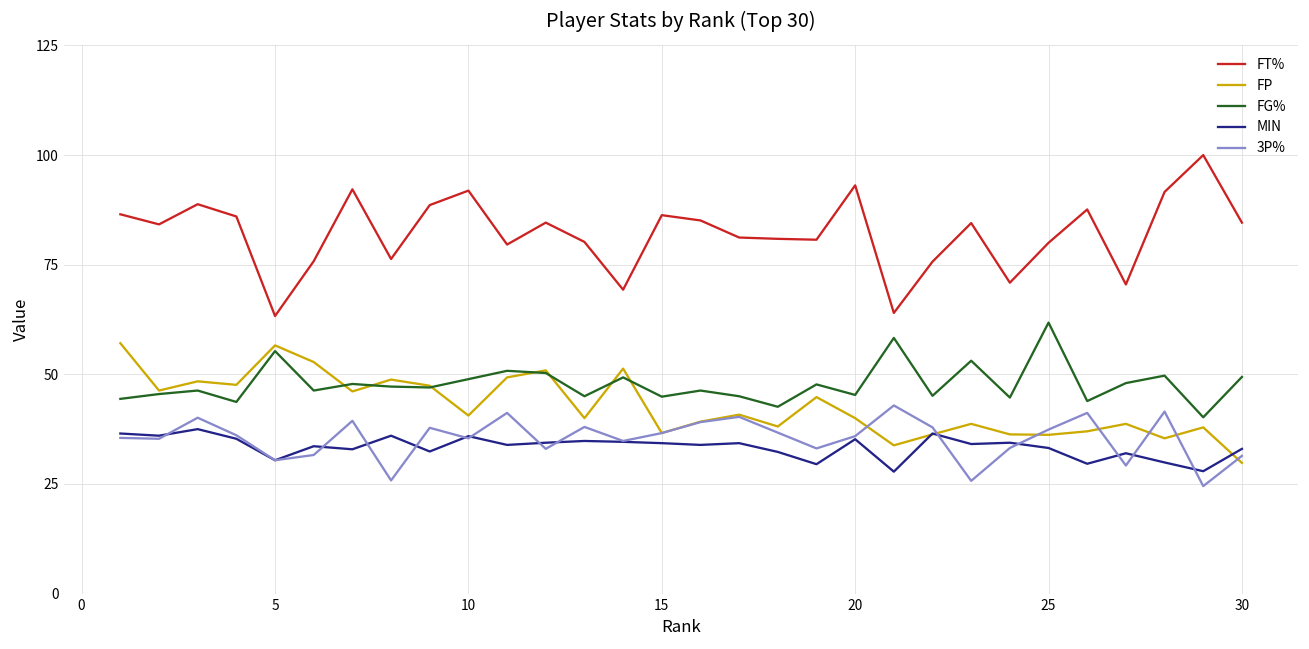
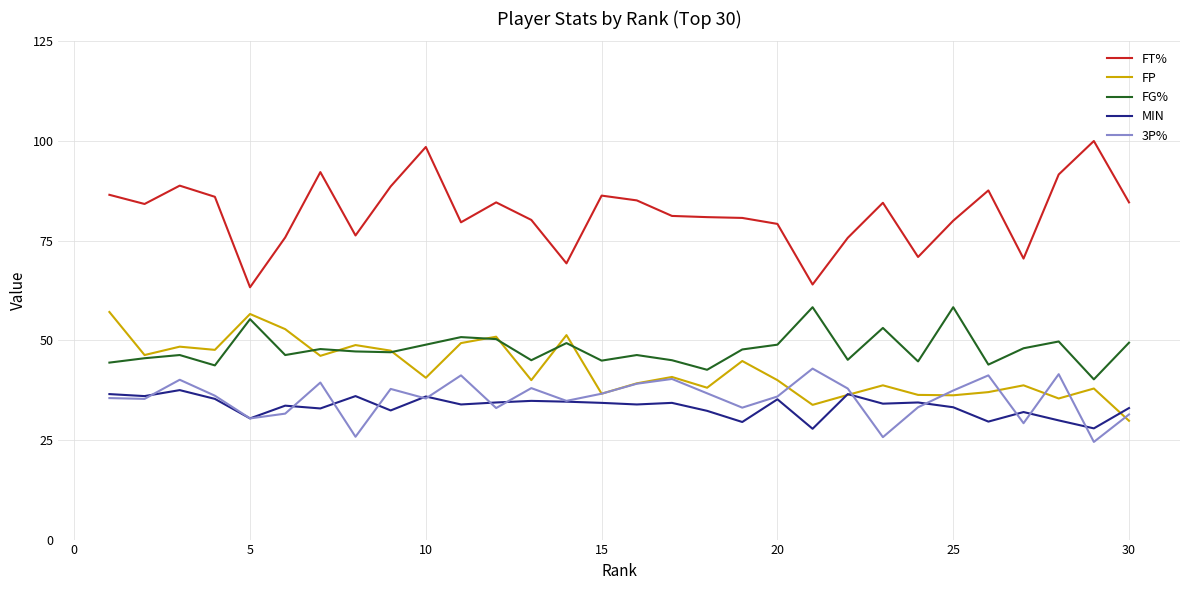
  {
    "FT%": {
      "5": 63,
-     "10": 92,
+     "10": 99,
      "15": 86,
-     "20": 93,
+     "20": 79,
      "25": 80,
      "30": 85
    },
    "FP": {
      "5": 57,
      "10": 41,
      "20": 40,
      "25": 36,
      "30": 30
    },
    "FG%": {
      "5": 55,
      "10": 49,
      "15": 45,
-     "20": 45,
-     "25": 62,
+     "20": 49,
+     "25": 58,
      "30": 49
    },
    "MIN": {
      "15": 34,
      "20": 35,
      "25": 33,
      "30": 33
    },
    "3P%": {
      "20": 36,
      "25": 37,
      "30": 31
    }
  }
